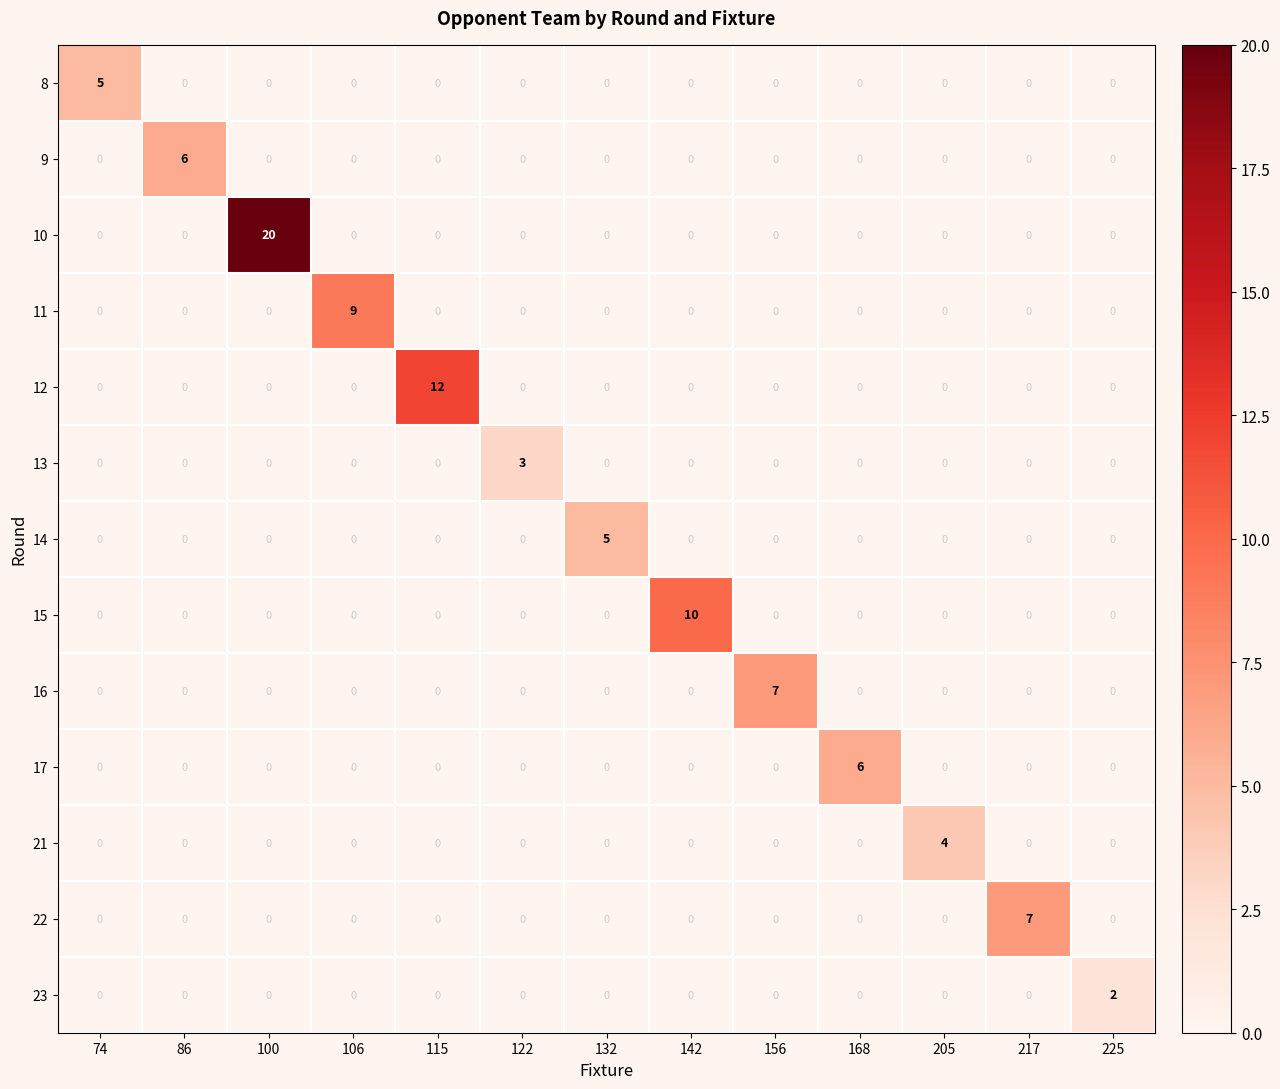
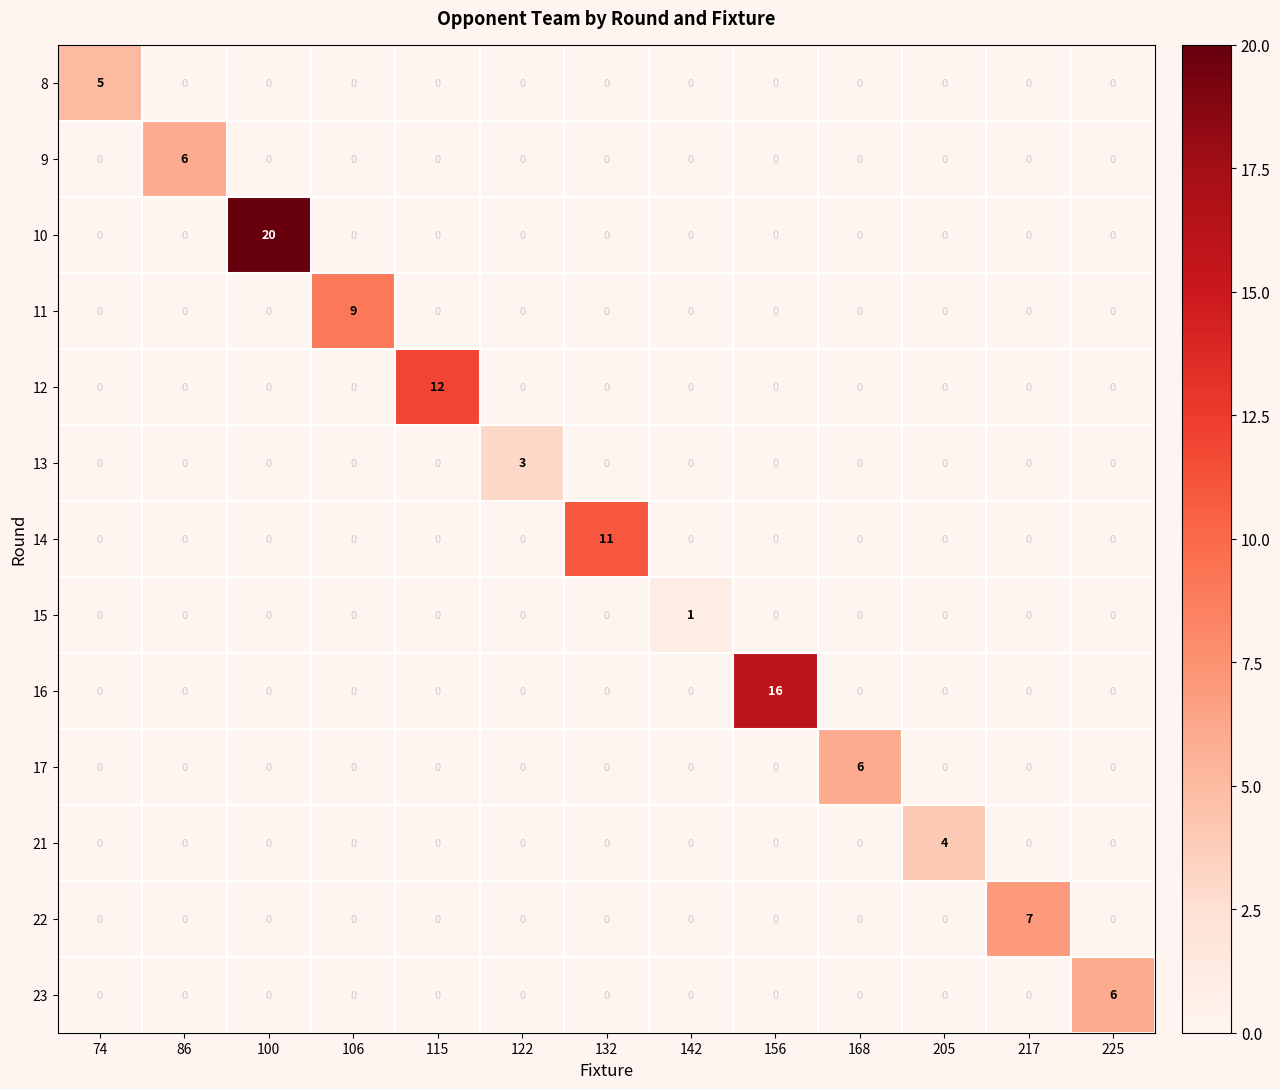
  {
    "8": {
      "74": 5,
      "86": 0,
      "100": 0,
      "106": 0,
      "115": 0,
      "122": 0,
      "132": 0,
      "142": 0,
      "156": 0,
      "168": 0,
      "205": 0,
      "217": 0,
      "225": 0
    },
    "9": {
      "74": 0,
      "86": 6,
      "100": 0,
      "106": 0,
      "115": 0,
      "122": 0,
      "132": 0,
      "142": 0,
      "156": 0,
      "168": 0,
      "205": 0,
      "217": 0,
      "225": 0
    },
    "10": {
      "74": 0,
      "86": 0,
      "100": 20,
      "106": 0,
      "115": 0,
      "122": 0,
      "132": 0,
      "142": 0,
      "156": 0,
      "168": 0,
      "205": 0,
      "217": 0,
      "225": 0
    },
    "11": {
      "74": 0,
      "86": 0,
      "100": 0,
      "106": 9,
      "115": 0,
      "122": 0,
      "132": 0,
      "142": 0,
      "156": 0,
      "168": 0,
      "205": 0,
      "217": 0,
      "225": 0
    },
    "12": {
      "74": 0,
      "86": 0,
      "100": 0,
      "106": 0,
      "115": 12,
      "122": 0,
      "132": 0,
      "142": 0,
      "156": 0,
      "168": 0,
      "205": 0,
      "217": 0,
      "225": 0
    },
    "13": {
      "74": 0,
      "86": 0,
      "100": 0,
      "106": 0,
      "115": 0,
      "122": 3,
      "132": 0,
      "142": 0,
      "156": 0,
      "168": 0,
      "205": 0,
      "217": 0,
      "225": 0
    },
    "14": {
      "74": 0,
      "86": 0,
      "100": 0,
      "106": 0,
      "115": 0,
      "122": 0,
-     "132": 5,
+     "132": 11,
      "142": 0,
      "156": 0,
      "168": 0,
      "205": 0,
      "217": 0,
      "225": 0
    },
    "15": {
      "74": 0,
      "86": 0,
      "100": 0,
      "106": 0,
      "115": 0,
      "122": 0,
      "132": 0,
-     "142": 10,
+     "142": 1,
      "156": 0,
      "168": 0,
      "205": 0,
      "217": 0,
      "225": 0
    },
    "16": {
      "74": 0,
      "86": 0,
      "100": 0,
      "106": 0,
      "115": 0,
      "122": 0,
      "132": 0,
      "142": 0,
-     "156": 7,
+     "156": 16,
      "168": 0,
      "205": 0,
      "217": 0,
      "225": 0
    },
    "17": {
      "74": 0,
      "86": 0,
      "100": 0,
      "106": 0,
      "115": 0,
      "122": 0,
      "132": 0,
      "142": 0,
      "156": 0,
      "168": 6,
      "205": 0,
      "217": 0,
      "225": 0
    },
    "21": {
      "74": 0,
      "86": 0,
      "100": 0,
      "106": 0,
      "115": 0,
      "122": 0,
      "132": 0,
      "142": 0,
      "156": 0,
      "168": 0,
      "205": 4,
      "217": 0,
      "225": 0
    },
    "22": {
      "74": 0,
      "86": 0,
      "100": 0,
      "106": 0,
      "115": 0,
      "122": 0,
      "132": 0,
      "142": 0,
      "156": 0,
      "168": 0,
      "205": 0,
      "217": 7,
      "225": 0
    },
    "23": {
      "74": 0,
      "86": 0,
      "100": 0,
      "106": 0,
      "115": 0,
      "122": 0,
      "132": 0,
      "142": 0,
      "156": 0,
      "168": 0,
      "205": 0,
      "217": 0,
-     "225": 2
+     "225": 6
    }
  }
